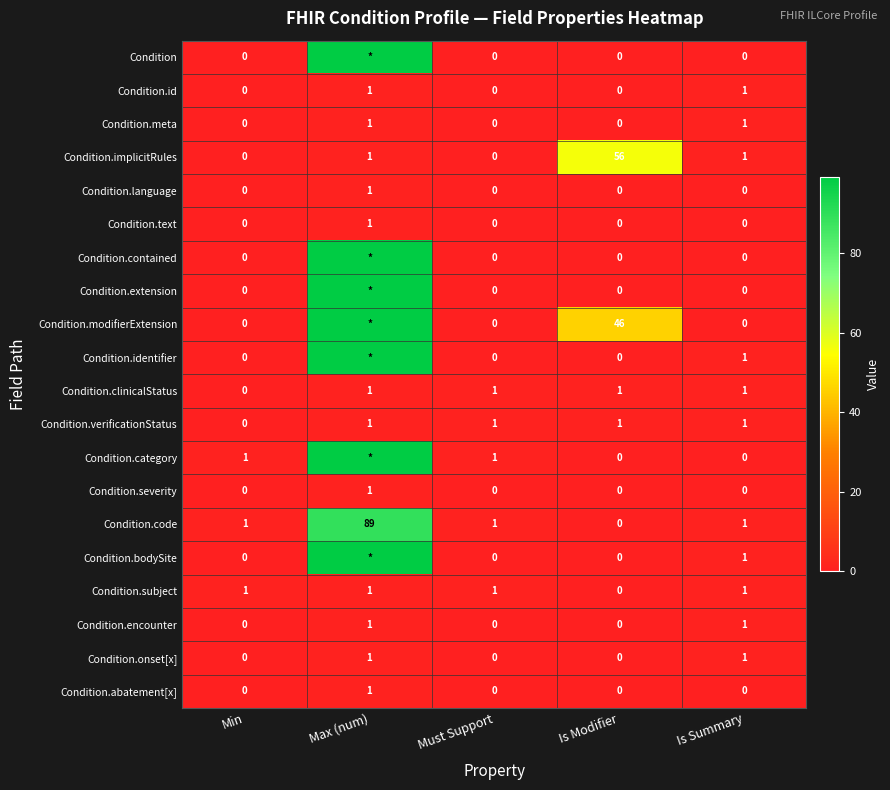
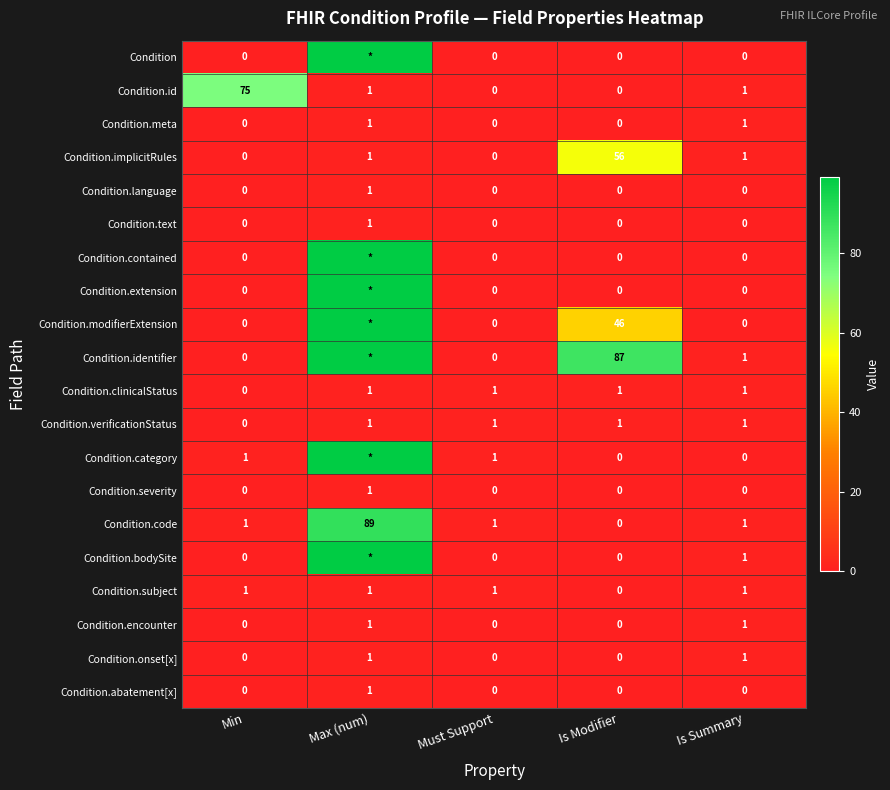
  {
    "Condition": {
      "Min": 0,
      "Must Support": 0,
      "Is Modifier": 0,
      "Is Summary": 0
    },
    "Condition.id": {
-     "Min": 0,
+     "Min": 75,
      "Max (num)": 1,
      "Must Support": 0,
      "Is Modifier": 0,
      "Is Summary": 1
    },
    "Condition.meta": {
      "Min": 0,
      "Max (num)": 1,
      "Must Support": 0,
      "Is Modifier": 0,
      "Is Summary": 1
    },
    "Condition.implicitRules": {
      "Min": 0,
      "Max (num)": 1,
      "Must Support": 0,
      "Is Modifier": 56,
      "Is Summary": 1
    },
    "Condition.language": {
      "Min": 0,
      "Max (num)": 1,
      "Must Support": 0,
      "Is Modifier": 0,
      "Is Summary": 0
    },
    "Condition.text": {
      "Min": 0,
      "Max (num)": 1,
      "Must Support": 0,
      "Is Modifier": 0,
      "Is Summary": 0
    },
    "Condition.contained": {
      "Min": 0,
      "Must Support": 0,
      "Is Modifier": 0,
      "Is Summary": 0
    },
    "Condition.extension": {
      "Min": 0,
      "Must Support": 0,
      "Is Modifier": 0,
      "Is Summary": 0
    },
    "Condition.modifierExtension": {
      "Min": 0,
      "Must Support": 0,
      "Is Modifier": 46,
      "Is Summary": 0
    },
    "Condition.identifier": {
      "Min": 0,
      "Must Support": 0,
-     "Is Modifier": 0,
+     "Is Modifier": 87,
      "Is Summary": 1
    },
    "Condition.clinicalStatus": {
      "Min": 0,
      "Max (num)": 1,
      "Must Support": 1,
      "Is Modifier": 1,
      "Is Summary": 1
    },
    "Condition.verificationStatus": {
      "Min": 0,
      "Max (num)": 1,
      "Must Support": 1,
      "Is Modifier": 1,
      "Is Summary": 1
    },
    "Condition.category": {
      "Min": 1,
      "Must Support": 1,
      "Is Modifier": 0,
      "Is Summary": 0
    },
    "Condition.severity": {
      "Min": 0,
      "Max (num)": 1,
      "Must Support": 0,
      "Is Modifier": 0,
      "Is Summary": 0
    },
    "Condition.code": {
      "Min": 1,
      "Max (num)": 89,
      "Must Support": 1,
      "Is Modifier": 0,
      "Is Summary": 1
    },
    "Condition.bodySite": {
      "Min": 0,
      "Must Support": 0,
      "Is Modifier": 0,
      "Is Summary": 1
    },
    "Condition.subject": {
      "Min": 1,
      "Max (num)": 1,
      "Must Support": 1,
      "Is Modifier": 0,
      "Is Summary": 1
    },
    "Condition.encounter": {
      "Min": 0,
      "Max (num)": 1,
      "Must Support": 0,
      "Is Modifier": 0,
      "Is Summary": 1
    },
    "Condition.onset[x]": {
      "Min": 0,
      "Max (num)": 1,
      "Must Support": 0,
      "Is Modifier": 0,
      "Is Summary": 1
    },
    "Condition.abatement[x]": {
      "Min": 0,
      "Max (num)": 1,
      "Must Support": 0,
      "Is Modifier": 0,
      "Is Summary": 0
    }
  }
